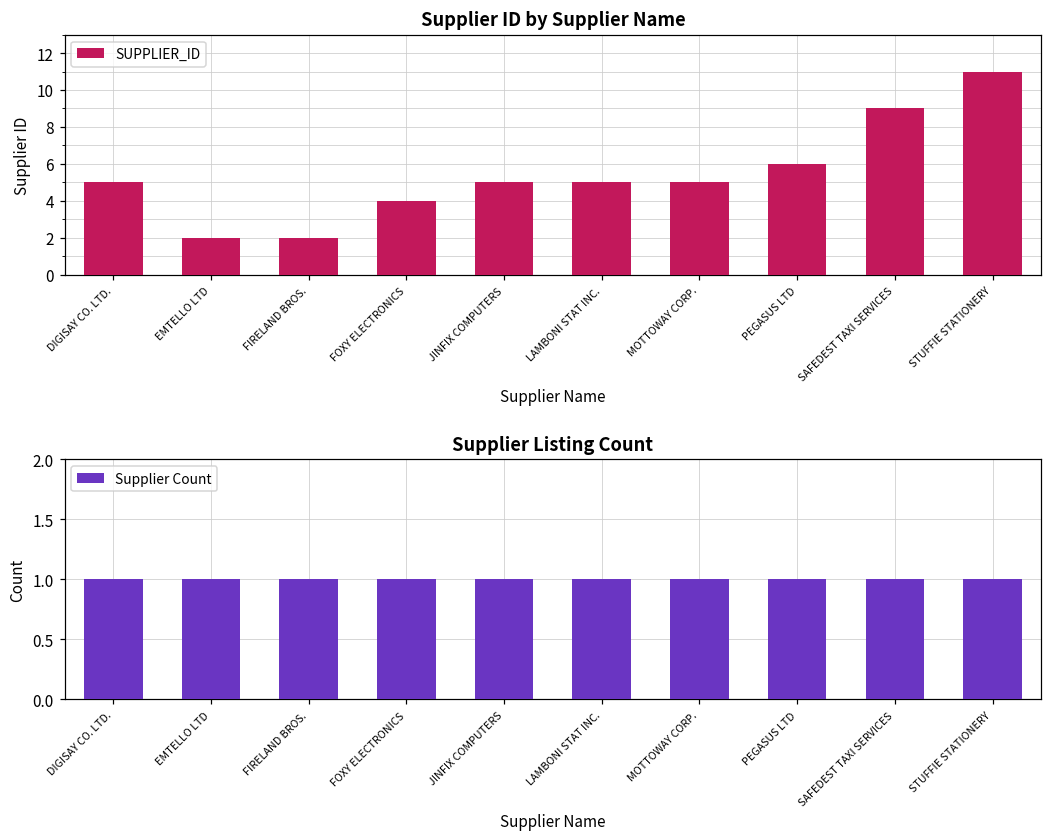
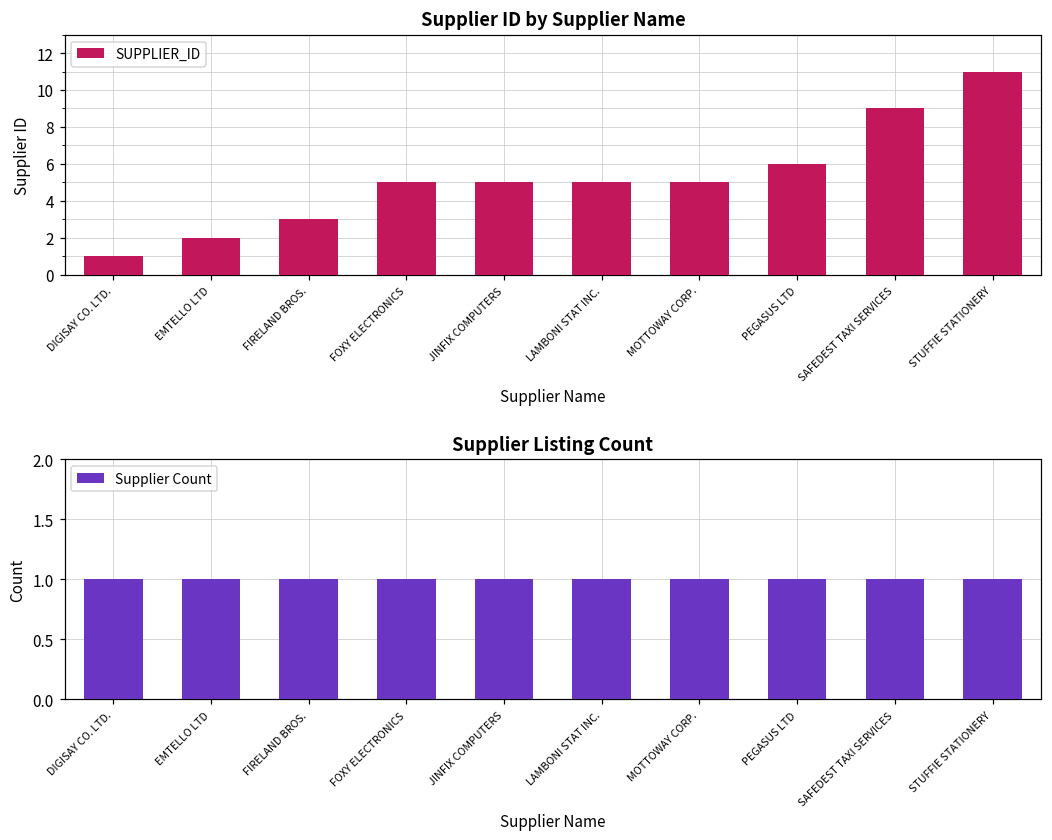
  {
    "Supplier ID by Supplier Name": {
-     "DIGISAY CO. LTD.": 5,
+     "DIGISAY CO. LTD.": 1,
      "EMTELLO LTD": 2,
-     "FIRELAND BROS.": 2,
-     "FOXY ELECTRONICS": 4,
+     "FIRELAND BROS.": 3,
+     "FOXY ELECTRONICS": 5,
      "JINFIX COMPUTERS": 5,
      "LAMBONI STAT INC.": 5,
      "MOTTOWAY CORP.": 5,
      "PEGASUS LTD": 6,
      "SAFEDEST TAXI SERVICES": 9,
      "STUFFIE STATIONERY": 11
    },
    "Supplier Listing Count": {
      "DIGISAY CO. LTD.": 1.00,
      "EMTELLO LTD": 1.00,
      "FIRELAND BROS.": 1.00,
      "FOXY ELECTRONICS": 1.00,
      "JINFIX COMPUTERS": 1.00,
      "LAMBONI STAT INC.": 1.00,
      "MOTTOWAY CORP.": 1.00,
      "PEGASUS LTD": 1.00,
      "SAFEDEST TAXI SERVICES": 1.00,
      "STUFFIE STATIONERY": 1.00
    }
  }
